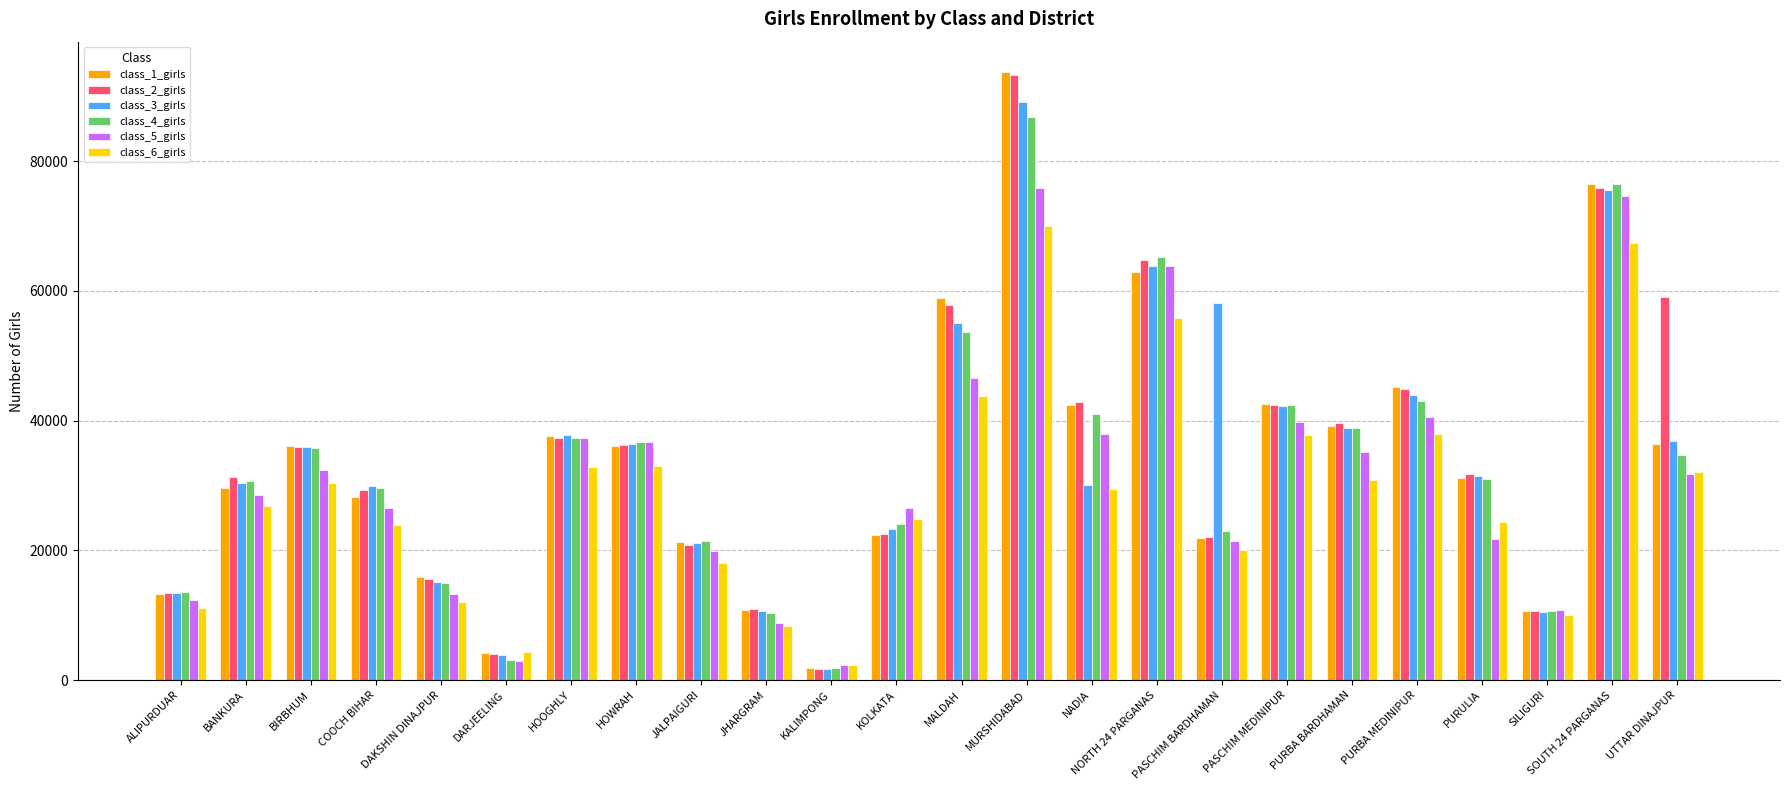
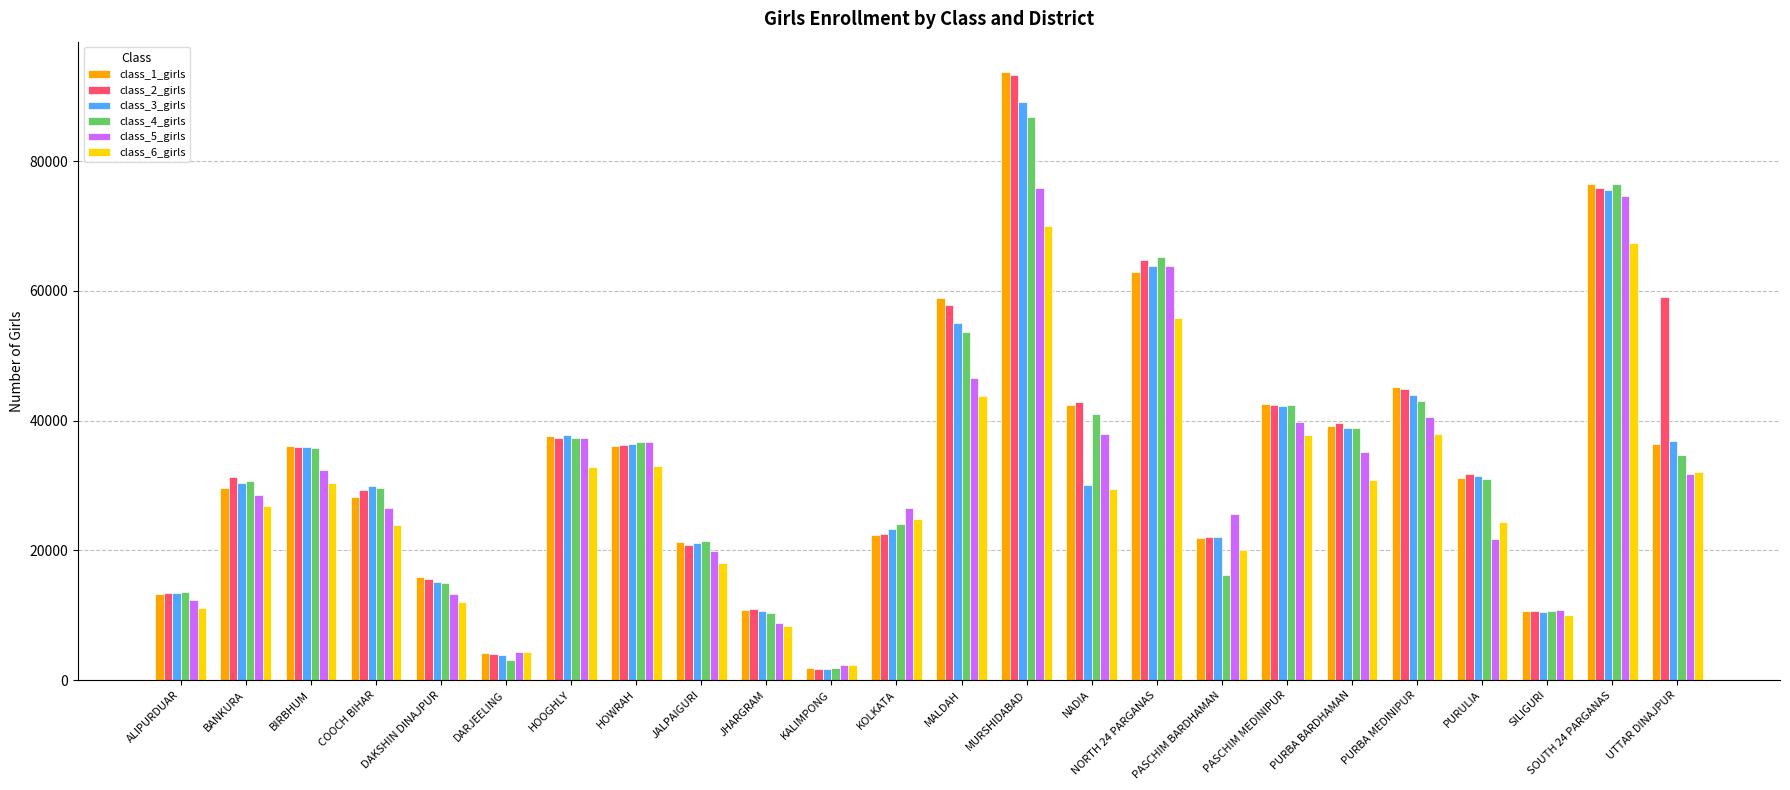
  {
    "class_2_girls": {
      "ALIPURDUAR": 13000,
      "BANKURA": 31000,
      "BIRBHUM": 36000,
      "COOCH BIHAR": 29000,
      "DAKSHIN DINAJPUR": 16000,
      "DARJEELING": 4000,
      "HOOGHLY": 37000,
      "HOWRAH": 36000,
      "JALPAIGURI": 21000,
      "JHARGRAM": 11000,
      "KALIMPONG": 2000,
      "KOLKATA": 23000,
      "MALDAH": 58000,
      "MURSHIDABAD": 93000,
      "NADIA": 43000,
      "NORTH 24 PARGANAS": 65000,
      "PASCHIM BARDHAMAN": 22000,
      "PASCHIM MEDINIPUR": 42000,
      "PURBA BARDHAMAN": 40000,
      "PURBA MEDINIPUR": 45000,
      "PURULIA": 32000,
      "SILIGURI": 11000,
      "SOUTH 24 PARGANAS": 76000,
      "UTTAR DINAJPUR": 59000
    },
    "class_3_girls": {
      "ALIPURDUAR": 13000,
      "BANKURA": 30000,
      "BIRBHUM": 36000,
      "COOCH BIHAR": 30000,
      "DAKSHIN DINAJPUR": 15000,
      "DARJEELING": 4000,
      "HOOGHLY": 38000,
      "HOWRAH": 36000,
      "JALPAIGURI": 21000,
      "JHARGRAM": 11000,
      "KALIMPONG": 2000,
      "KOLKATA": 23000,
      "MALDAH": 55000,
      "MURSHIDABAD": 89000,
      "NADIA": 30000,
      "NORTH 24 PARGANAS": 64000,
-     "PASCHIM BARDHAMAN": 58000,
+     "PASCHIM BARDHAMAN": 22000,
      "PASCHIM MEDINIPUR": 42000,
      "PURBA BARDHAMAN": 39000,
      "PURBA MEDINIPUR": 44000,
      "PURULIA": 31000,
      "SILIGURI": 11000,
      "SOUTH 24 PARGANAS": 76000,
      "UTTAR DINAJPUR": 37000
    },
    "class_4_girls": {
      "ALIPURDUAR": 14000,
      "BANKURA": 31000,
      "BIRBHUM": 36000,
      "COOCH BIHAR": 30000,
      "DAKSHIN DINAJPUR": 15000,
      "DARJEELING": 3000,
      "HOOGHLY": 37000,
      "HOWRAH": 37000,
      "JALPAIGURI": 21000,
      "JHARGRAM": 10000,
      "KALIMPONG": 2000,
      "KOLKATA": 24000,
      "MALDAH": 54000,
      "MURSHIDABAD": 87000,
      "NADIA": 41000,
      "NORTH 24 PARGANAS": 65000,
-     "PASCHIM BARDHAMAN": 23000,
+     "PASCHIM BARDHAMAN": 16000,
      "PASCHIM MEDINIPUR": 42000,
      "PURBA BARDHAMAN": 39000,
      "PURBA MEDINIPUR": 43000,
      "PURULIA": 31000,
      "SILIGURI": 11000,
      "SOUTH 24 PARGANAS": 77000,
      "UTTAR DINAJPUR": 35000
    },
    "class_5_girls": {
      "ALIPURDUAR": 12000,
      "BANKURA": 28000,
      "BIRBHUM": 32000,
      "COOCH BIHAR": 27000,
      "DAKSHIN DINAJPUR": 13000,
-     "DARJEELING": 3000,
+     "DARJEELING": 4000,
      "HOOGHLY": 37000,
      "HOWRAH": 37000,
      "JALPAIGURI": 20000,
      "JHARGRAM": 9000,
      "KALIMPONG": 2000,
      "KOLKATA": 27000,
      "MALDAH": 46000,
      "MURSHIDABAD": 76000,
      "NADIA": 38000,
      "NORTH 24 PARGANAS": 64000,
-     "PASCHIM BARDHAMAN": 21000,
+     "PASCHIM BARDHAMAN": 26000,
      "PASCHIM MEDINIPUR": 40000,
      "PURBA BARDHAMAN": 35000,
      "PURBA MEDINIPUR": 41000,
      "PURULIA": 22000,
      "SILIGURI": 11000,
      "SOUTH 24 PARGANAS": 75000,
      "UTTAR DINAJPUR": 32000
    }
  }
